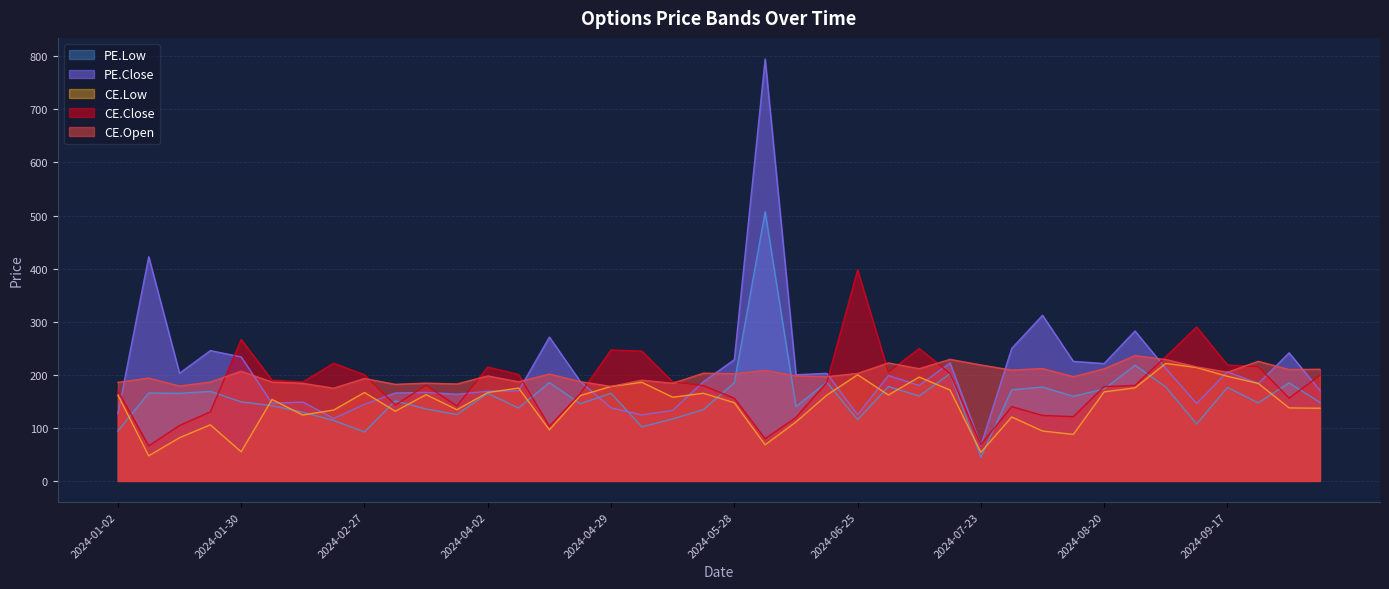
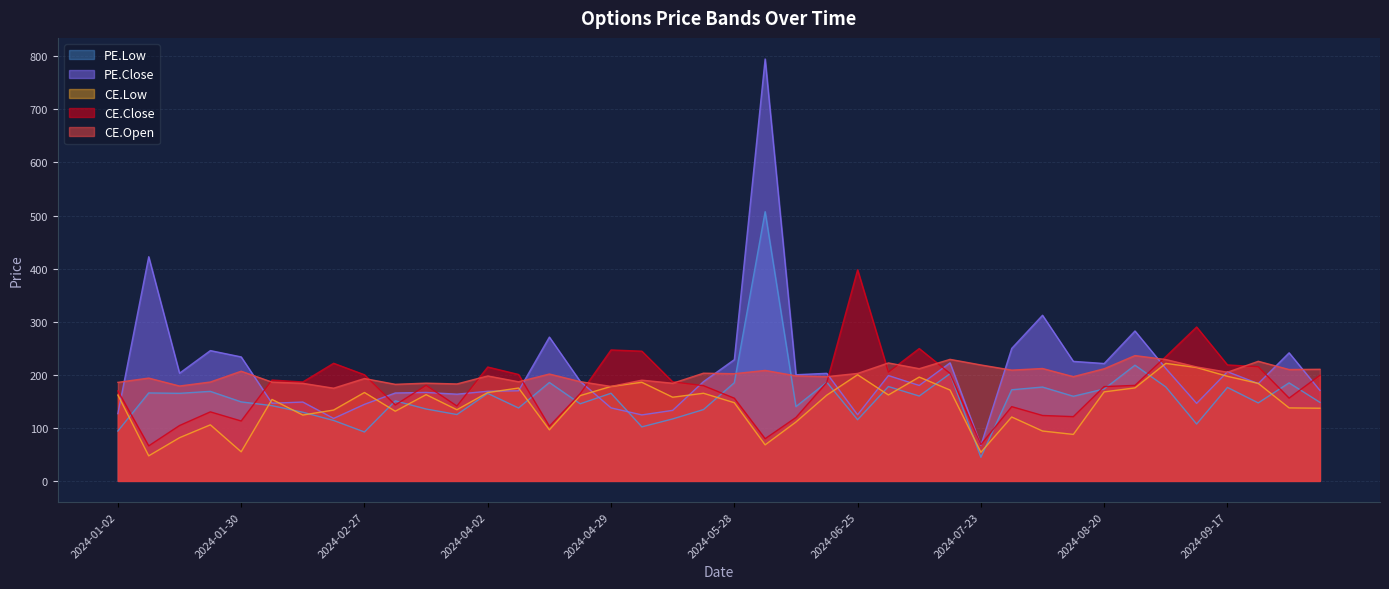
  {
    "PE.Low": {
      "2024-01-02": 90,
      "2024-01-30": 150,
      "2024-02-27": 90,
      "2024-04-29": 170,
      "2024-05-28": 190,
      "2024-06-25": 120,
      "2024-07-23": 40,
      "2024-09-17": 180
    },
    "PE.Close": {
      "2024-01-02": 130,
      "2024-01-30": 230,
      "2024-02-27": 140,
      "2024-04-29": 140,
      "2024-05-28": 230,
      "2024-06-25": 120,
      "2024-08-20": 220
    },
    "CE.Low": {
      "2024-01-02": 160,
      "2024-01-30": 50,
      "2024-02-27": 170,
      "2024-05-28": 150,
      "2024-07-23": 50,
      "2024-08-20": 170,
      "2024-09-17": 200
    },
    "CE.Close": {
      "2024-01-02": 170,
-     "2024-01-30": 270,
+     "2024-01-30": 110,
      "2024-02-27": 200,
      "2024-04-02": 210,
      "2024-04-29": 250,
      "2024-05-28": 160,
      "2024-06-25": 400,
      "2024-09-17": 220
    },
    "CE.Open": {
      "2024-01-02": 190,
      "2024-01-30": 210,
      "2024-02-27": 190,
      "2024-04-02": 200,
      "2024-05-28": 200,
      "2024-07-23": 220,
      "2024-08-20": 210
    }
  }
